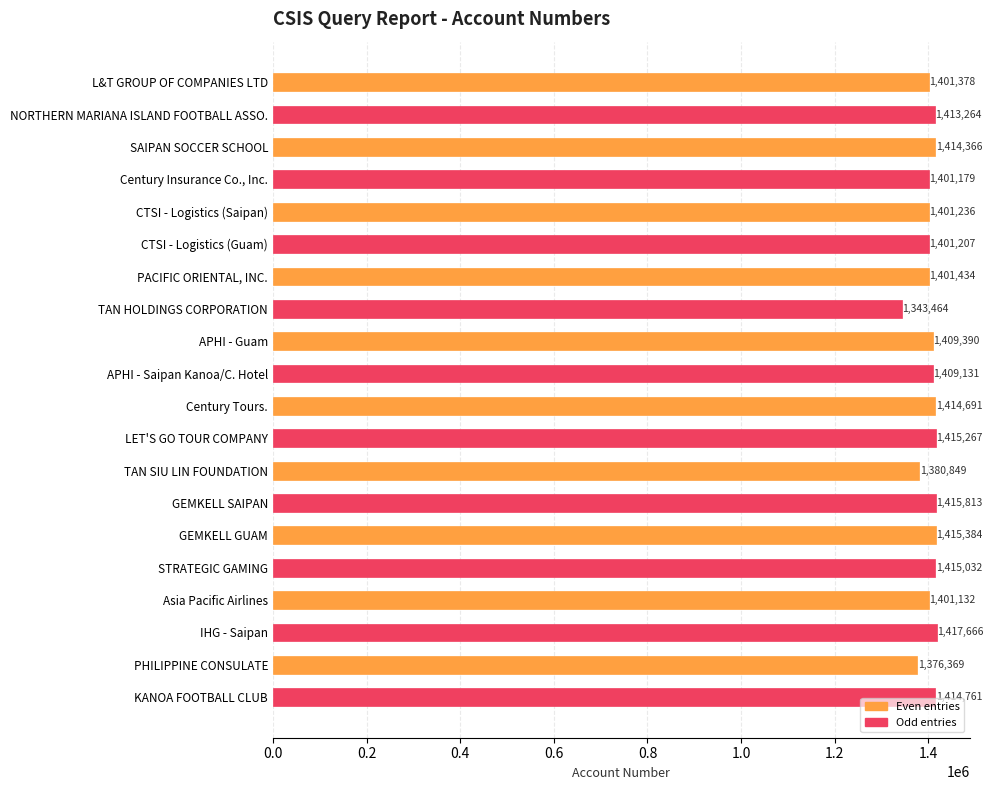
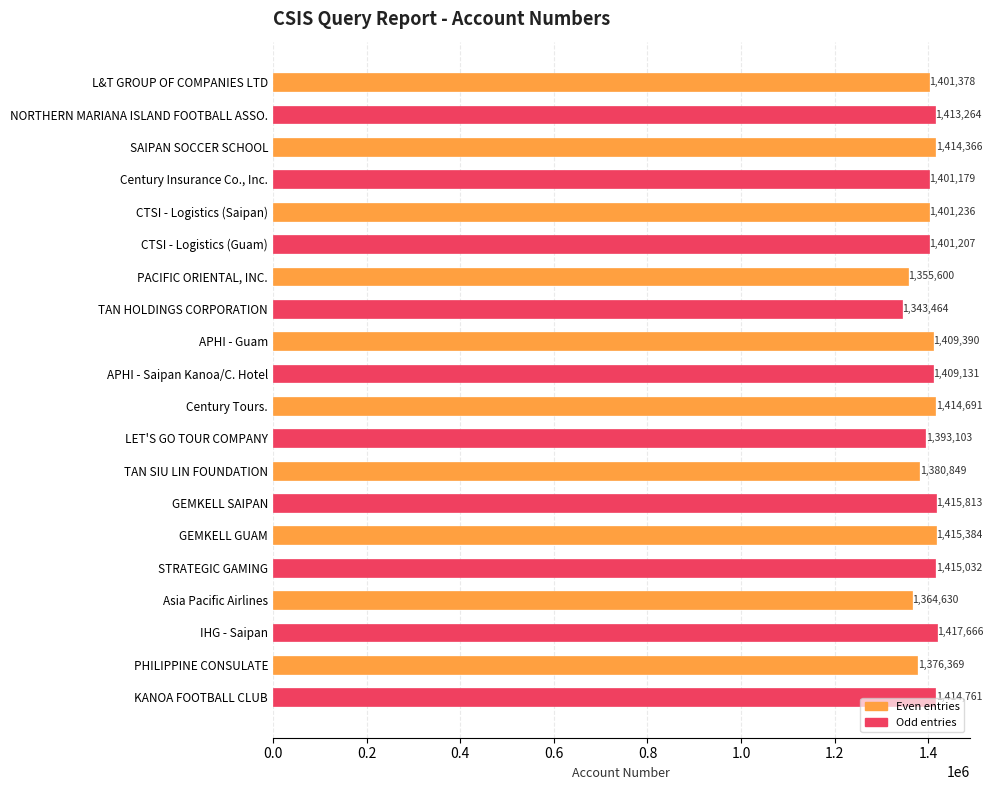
  {
    "L&T GROUP OF COMPANIES LTD": "1,401,378",
    "NORTHERN MARIANA ISLAND FOOTBALL ASSO.": "1,413,264",
    "SAIPAN SOCCER SCHOOL": "1,414,366",
    "Century Insurance Co., Inc.": "1,401,179",
    "CTSI - Logistics (Saipan)": "1,401,236",
    "CTSI - Logistics (Guam)": "1,401,207",
-   "PACIFIC ORIENTAL, INC.": "1,401,434",
+   "PACIFIC ORIENTAL, INC.": "1,355,600",
    "TAN HOLDINGS CORPORATION": "1,343,464",
    "APHI - Guam": "1,409,390",
    "APHI - Saipan Kanoa/C. Hotel": "1,409,131",
    "Century Tours.": "1,414,691",
-   "LET'S GO TOUR COMPANY": "1,415,267",
+   "LET'S GO TOUR COMPANY": "1,393,103",
    "TAN SIU LIN FOUNDATION": "1,380,849",
    "GEMKELL SAIPAN": "1,415,813",
    "GEMKELL GUAM": "1,415,384",
    "STRATEGIC GAMING": "1,415,032",
-   "Asia Pacific Airlines": "1,401,132",
+   "Asia Pacific Airlines": "1,364,630",
    "IHG - Saipan": "1,417,666",
    "PHILIPPINE CONSULATE": "1,376,369"
  }
